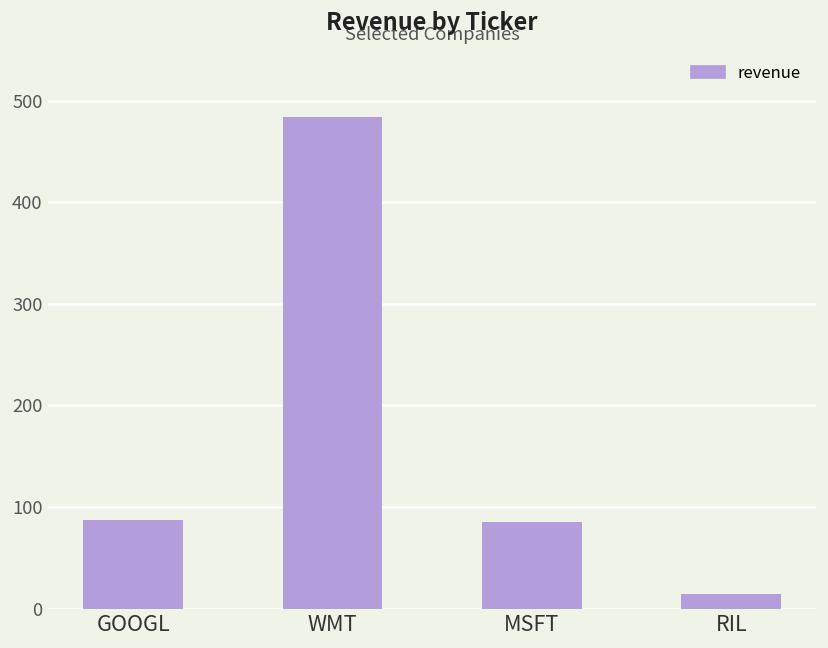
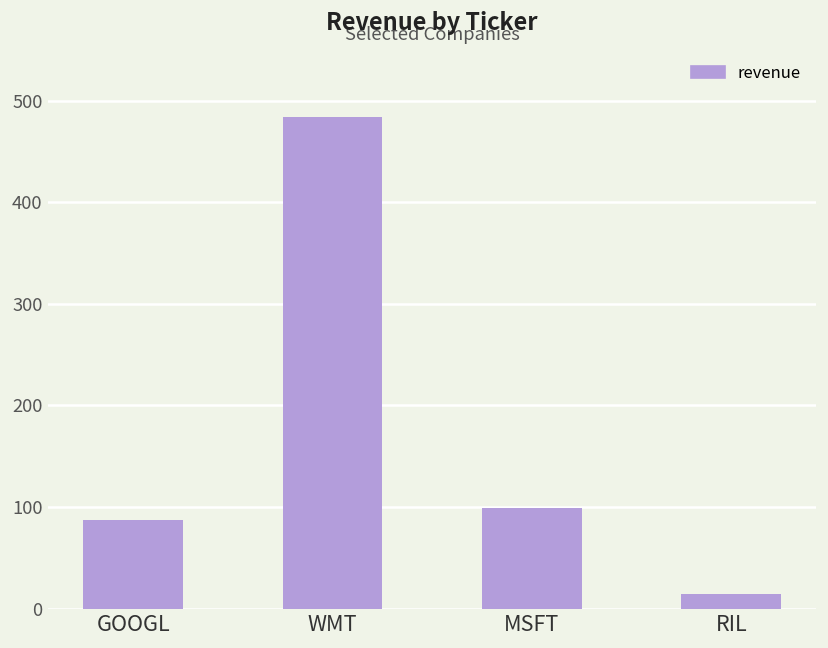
  {
    "GOOGL": 90,
    "WMT": 480,
-   "MSFT": 90,
+   "MSFT": 100,
    "RIL": 10
  }
